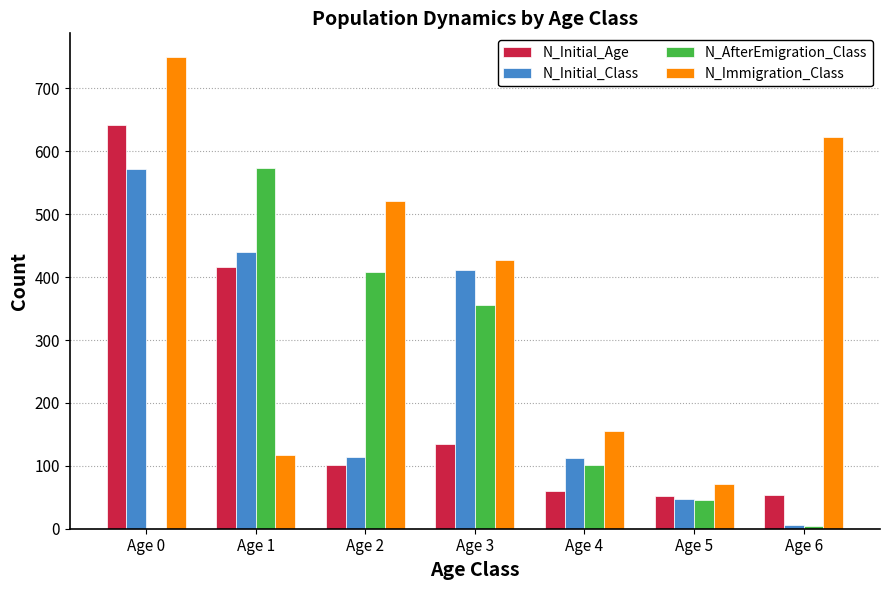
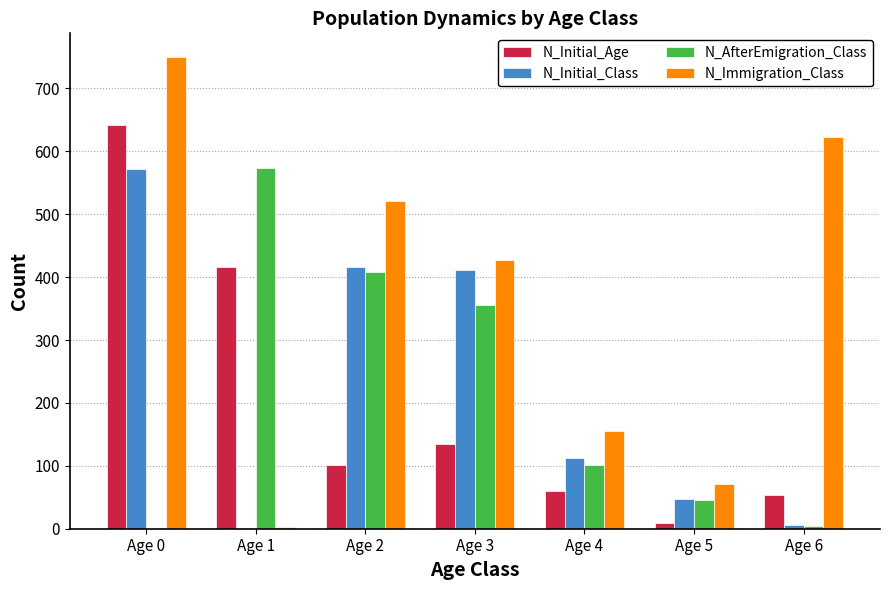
  {
    "N_Initial_Age": {
      "Age 0": 640,
      "Age 1": 420,
      "Age 2": 100,
      "Age 3": 140,
      "Age 4": 60,
-     "Age 5": 50,
+     "Age 5": 10,
      "Age 6": 50
    },
    "N_Initial_Class": {
      "Age 0": 570,
-     "Age 1": 440,
-     "Age 2": 110,
+     "Age 1": 0,
+     "Age 2": 420,
      "Age 3": 410,
      "Age 4": 110,
      "Age 5": 50,
      "Age 6": 10
    },
    "N_AfterEmigration_Class": {
      "Age 0": 0,
      "Age 1": 570,
      "Age 2": 410,
      "Age 3": 360,
      "Age 4": 100,
      "Age 5": 50,
      "Age 6": 10
    },
    "N_Immigration_Class": {
      "Age 0": 750,
-     "Age 1": 120,
+     "Age 1": 0,
      "Age 2": 520,
      "Age 3": 430,
      "Age 4": 160,
      "Age 5": 70,
      "Age 6": 620
    }
  }
